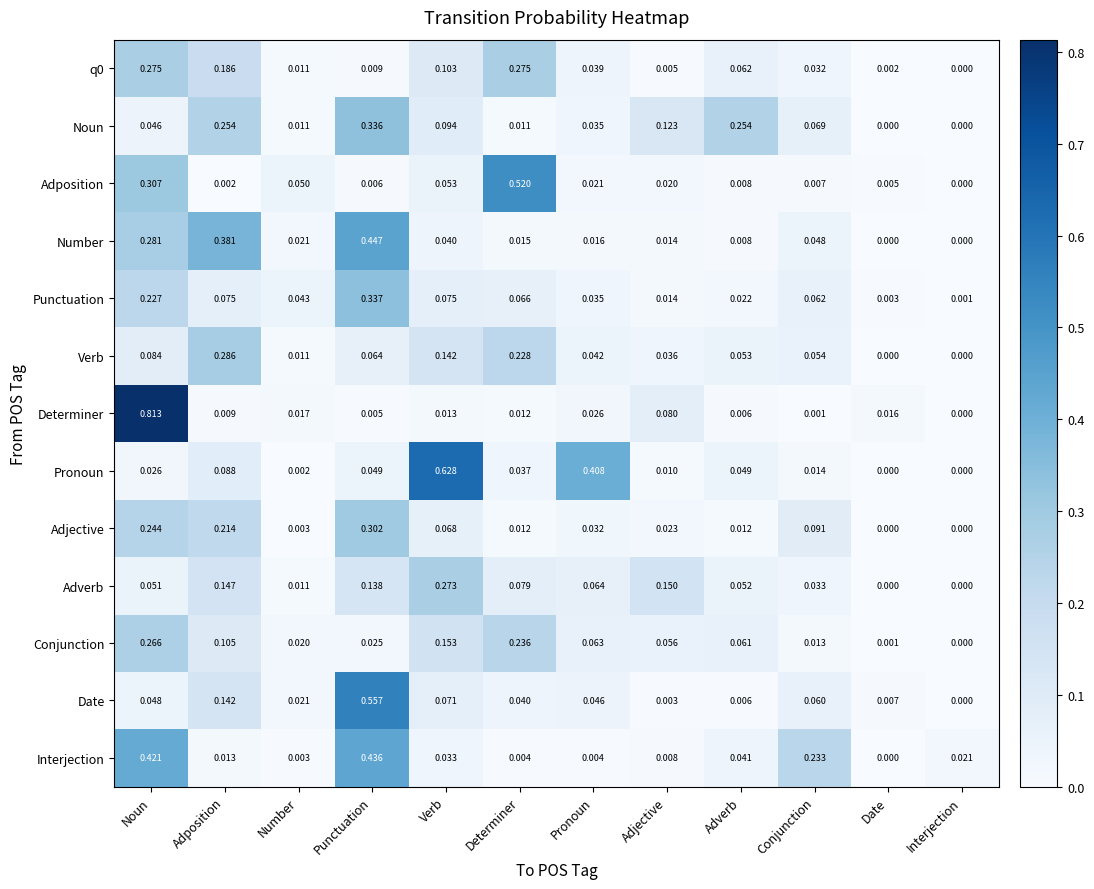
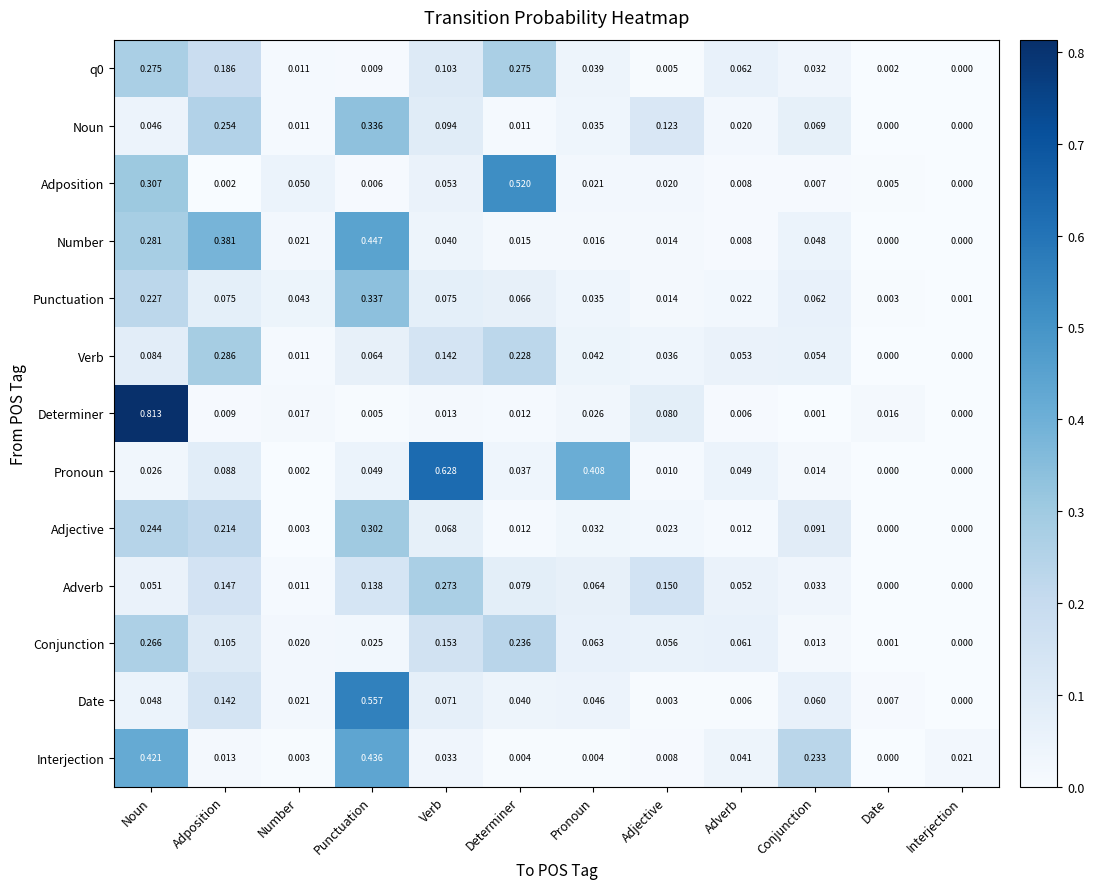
  {
    "q0": {
      "Noun": 0.275,
      "Adposition": 0.186,
      "Number": 0.011,
      "Punctuation": 0.009,
      "Verb": 0.103,
      "Determiner": 0.275,
      "Pronoun": 0.039,
      "Adjective": 0.005,
      "Adverb": 0.062,
      "Conjunction": 0.032,
      "Date": 0.002,
      "Interjection": 0.000
    },
    "Noun": {
      "Noun": 0.046,
      "Adposition": 0.254,
      "Number": 0.011,
      "Punctuation": 0.336,
      "Verb": 0.094,
      "Determiner": 0.011,
      "Pronoun": 0.035,
      "Adjective": 0.123,
-     "Adverb": 0.254,
+     "Adverb": 0.020,
      "Conjunction": 0.069,
      "Date": 0.000,
      "Interjection": 0.000
    },
    "Adposition": {
      "Noun": 0.307,
      "Adposition": 0.002,
      "Number": 0.050,
      "Punctuation": 0.006,
      "Verb": 0.053,
      "Determiner": 0.520,
      "Pronoun": 0.021,
      "Adjective": 0.020,
      "Adverb": 0.008,
      "Conjunction": 0.007,
      "Date": 0.005,
      "Interjection": 0.000
    },
    "Number": {
      "Noun": 0.281,
      "Adposition": 0.381,
      "Number": 0.021,
      "Punctuation": 0.447,
      "Verb": 0.040,
      "Determiner": 0.015,
      "Pronoun": 0.016,
      "Adjective": 0.014,
      "Adverb": 0.008,
      "Conjunction": 0.048,
      "Date": 0.000,
      "Interjection": 0.000
    },
    "Punctuation": {
      "Noun": 0.227,
      "Adposition": 0.075,
      "Number": 0.043,
      "Punctuation": 0.337,
      "Verb": 0.075,
      "Determiner": 0.066,
      "Pronoun": 0.035,
      "Adjective": 0.014,
      "Adverb": 0.022,
      "Conjunction": 0.062,
      "Date": 0.003,
      "Interjection": 0.001
    },
    "Verb": {
      "Noun": 0.084,
      "Adposition": 0.286,
      "Number": 0.011,
      "Punctuation": 0.064,
      "Verb": 0.142,
      "Determiner": 0.228,
      "Pronoun": 0.042,
      "Adjective": 0.036,
      "Adverb": 0.053,
      "Conjunction": 0.054,
      "Date": 0.000,
      "Interjection": 0.000
    },
    "Determiner": {
      "Noun": 0.813,
      "Adposition": 0.009,
      "Number": 0.017,
      "Punctuation": 0.005,
      "Verb": 0.013,
      "Determiner": 0.012,
      "Pronoun": 0.026,
      "Adjective": 0.080,
      "Adverb": 0.006,
      "Conjunction": 0.001,
      "Date": 0.016,
      "Interjection": 0.000
    },
    "Pronoun": {
      "Noun": 0.026,
      "Adposition": 0.088,
      "Number": 0.002,
      "Punctuation": 0.049,
      "Verb": 0.628,
      "Determiner": 0.037,
      "Pronoun": 0.408,
      "Adjective": 0.010,
      "Adverb": 0.049,
      "Conjunction": 0.014,
      "Date": 0.000,
      "Interjection": 0.000
    },
    "Adjective": {
      "Noun": 0.244,
      "Adposition": 0.214,
      "Number": 0.003,
      "Punctuation": 0.302,
      "Verb": 0.068,
      "Determiner": 0.012,
      "Pronoun": 0.032,
      "Adjective": 0.023,
      "Adverb": 0.012,
      "Conjunction": 0.091,
      "Date": 0.000,
      "Interjection": 0.000
    },
    "Adverb": {
      "Noun": 0.051,
      "Adposition": 0.147,
      "Number": 0.011,
      "Punctuation": 0.138,
      "Verb": 0.273,
      "Determiner": 0.079,
      "Pronoun": 0.064,
      "Adjective": 0.150,
      "Adverb": 0.052,
      "Conjunction": 0.033,
      "Date": 0.000,
      "Interjection": 0.000
    },
    "Conjunction": {
      "Noun": 0.266,
      "Adposition": 0.105,
      "Number": 0.020,
      "Punctuation": 0.025,
      "Verb": 0.153,
      "Determiner": 0.236,
      "Pronoun": 0.063,
      "Adjective": 0.056,
      "Adverb": 0.061,
      "Conjunction": 0.013,
      "Date": 0.001,
      "Interjection": 0.000
    },
    "Date": {
      "Noun": 0.048,
      "Adposition": 0.142,
      "Number": 0.021,
      "Punctuation": 0.557,
      "Verb": 0.071,
      "Determiner": 0.040,
      "Pronoun": 0.046,
      "Adjective": 0.003,
      "Adverb": 0.006,
      "Conjunction": 0.060,
      "Date": 0.007,
      "Interjection": 0.000
    },
    "Interjection": {
      "Noun": 0.421,
      "Adposition": 0.013,
      "Number": 0.003,
      "Punctuation": 0.436,
      "Verb": 0.033,
      "Determiner": 0.004,
      "Pronoun": 0.004,
      "Adjective": 0.008,
      "Adverb": 0.041,
      "Conjunction": 0.233,
      "Date": 0.000,
      "Interjection": 0.021
    }
  }
